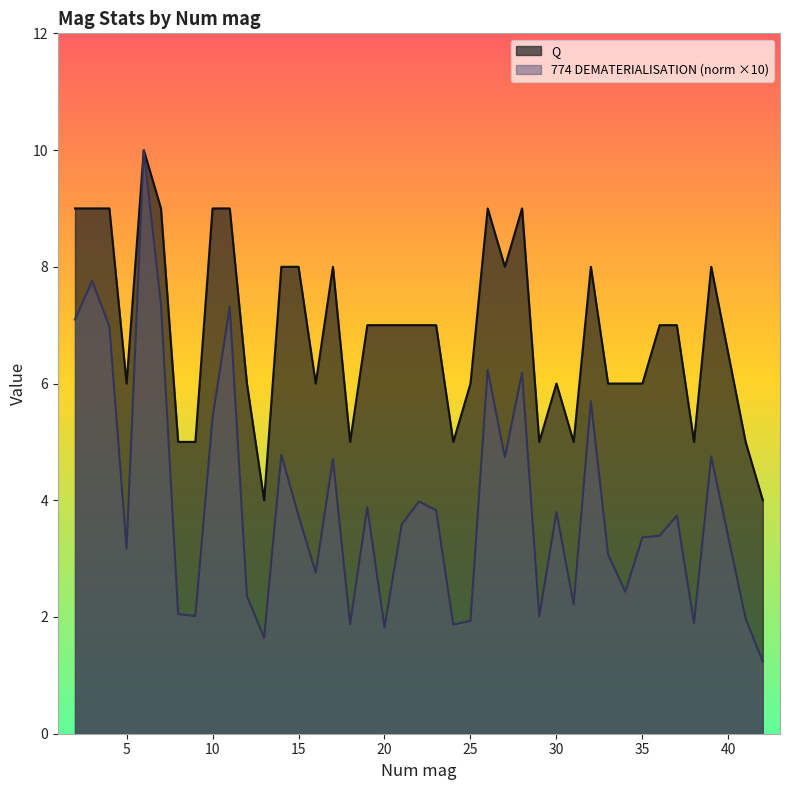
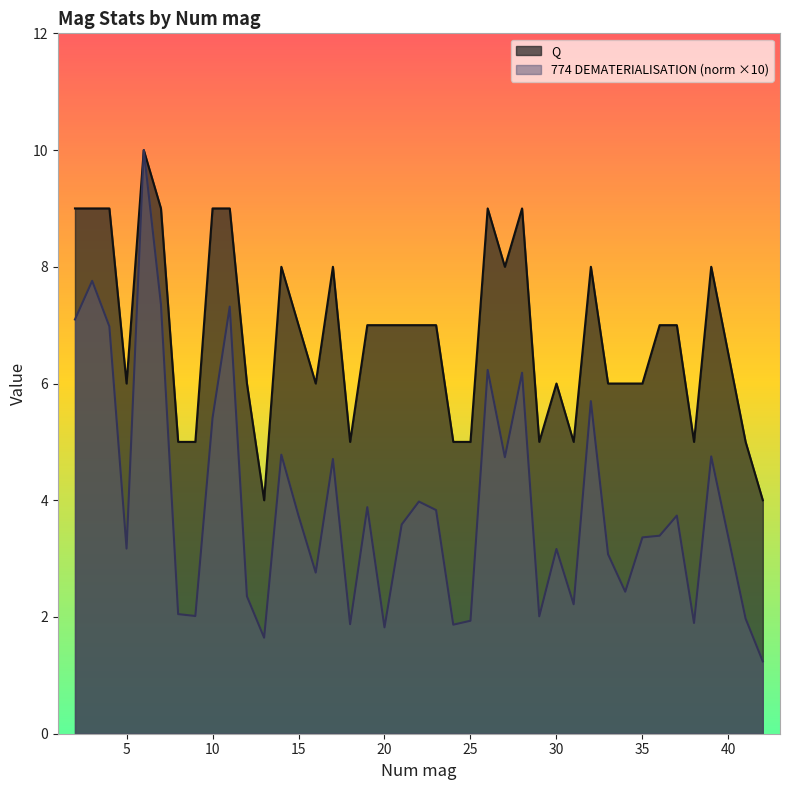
  {
    "Q": {
      "5": 6,
      "10": 9,
-     "15": 8,
+     "15": 7,
      "20": 7,
-     "25": 6,
+     "25": 5,
      "30": 6,
      "35": 6
    },
    "774 DEMATERIALISATION (norm ×10)": {
      "5": 3.2,
      "10": 5.4,
      "15": 3.7,
      "20": 1.8,
      "25": 1.9,
-     "30": 3.8,
+     "30": 3.2,
      "35": 3.4
    }
  }
